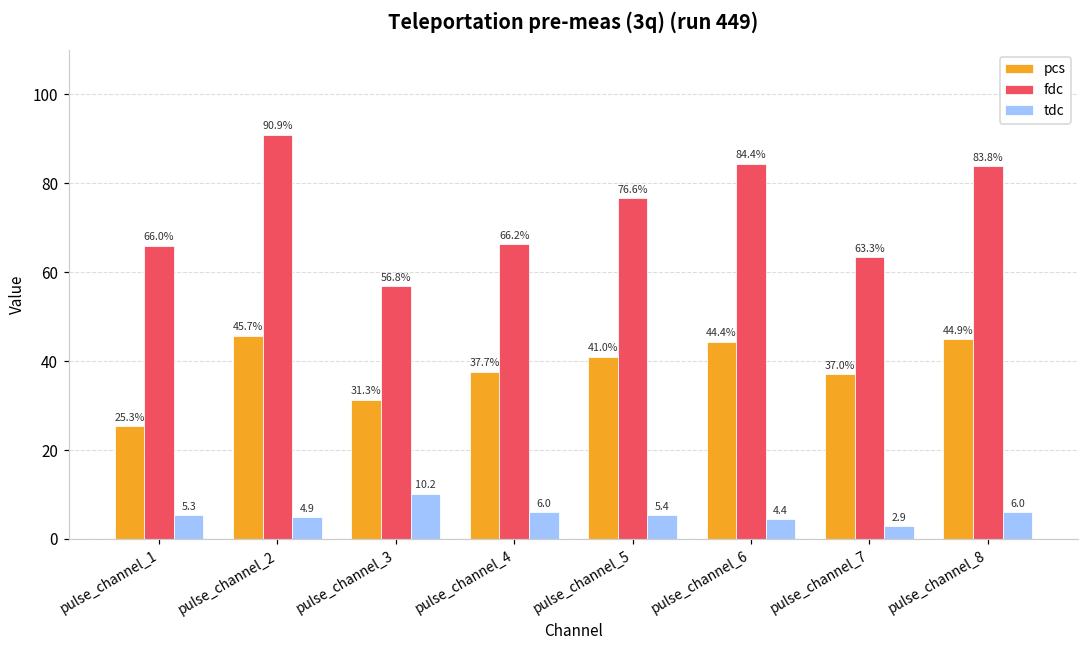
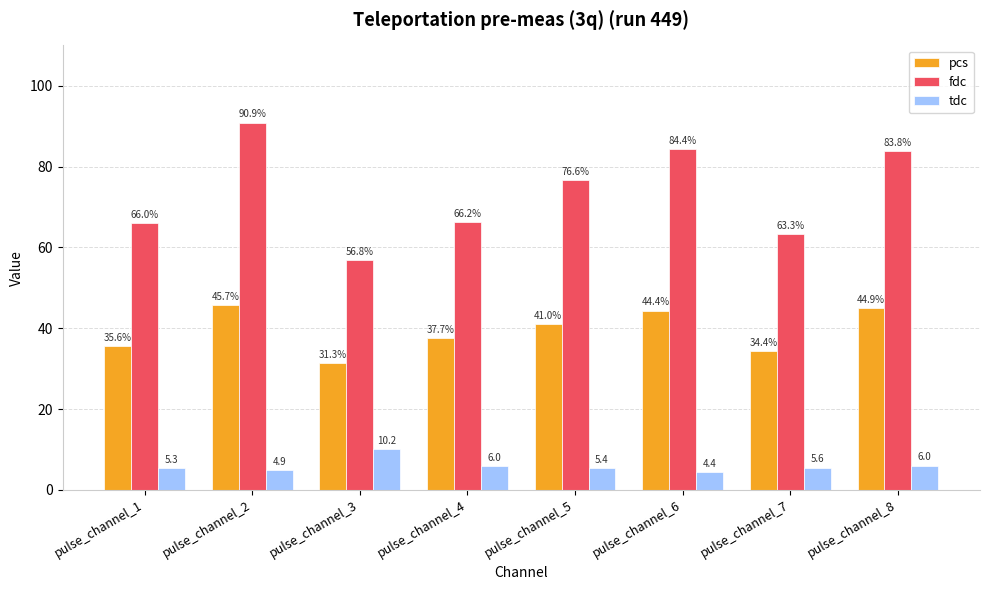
  {
    "pcs": {
-     "pulse_channel_1": "25.3%",
+     "pulse_channel_1": "35.6%",
      "pulse_channel_2": "45.7%",
      "pulse_channel_3": "31.3%",
      "pulse_channel_4": "37.7%",
      "pulse_channel_5": "41.0%",
      "pulse_channel_6": "44.4%",
-     "pulse_channel_7": "37.0%",
+     "pulse_channel_7": "34.4%",
      "pulse_channel_8": "44.9%"
    },
    "fdc": {
      "pulse_channel_1": "66.0%",
      "pulse_channel_2": "90.9%",
      "pulse_channel_3": "56.8%",
      "pulse_channel_4": "66.2%",
      "pulse_channel_5": "76.6%",
      "pulse_channel_6": "84.4%",
      "pulse_channel_7": "63.3%",
      "pulse_channel_8": "83.8%"
    },
    "tdc": {
      "pulse_channel_1": "5.3",
      "pulse_channel_2": "4.9",
      "pulse_channel_3": "10.2",
      "pulse_channel_4": "6.0",
      "pulse_channel_5": "5.4",
      "pulse_channel_6": "4.4",
-     "pulse_channel_7": "2.9",
+     "pulse_channel_7": "5.6",
      "pulse_channel_8": "6.0"
    }
  }
